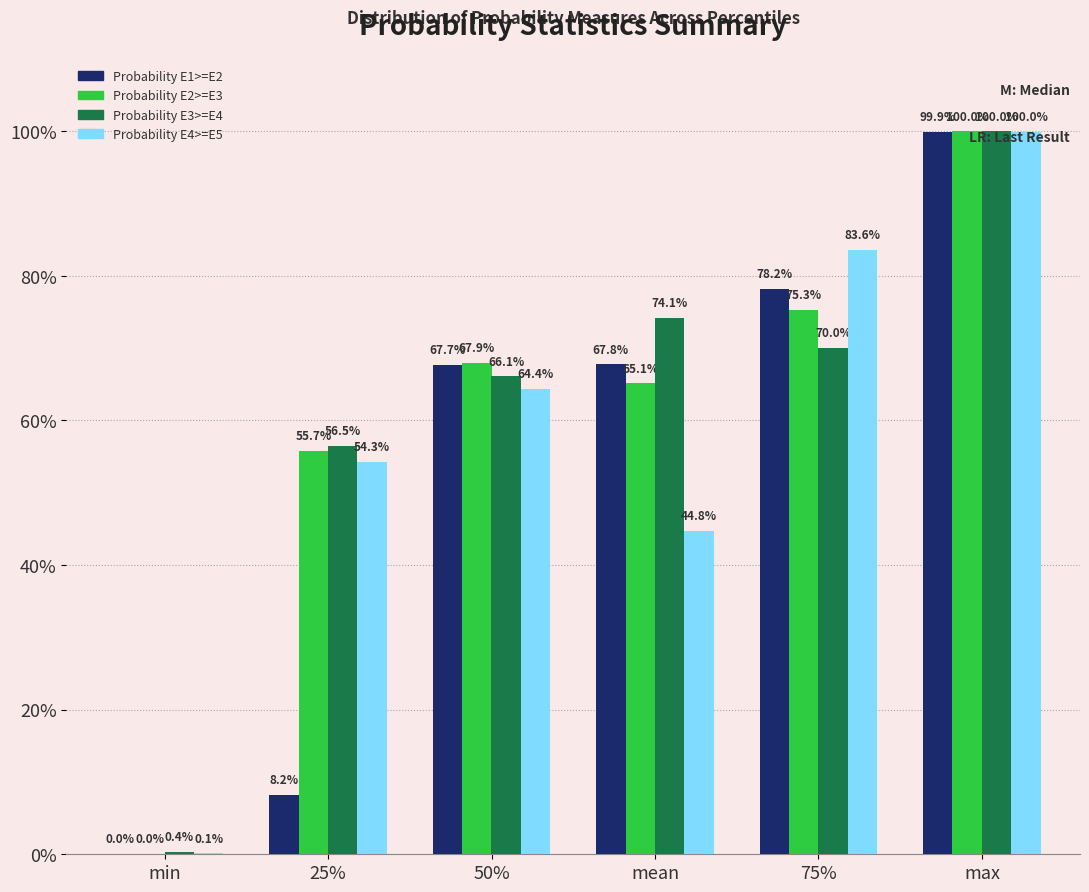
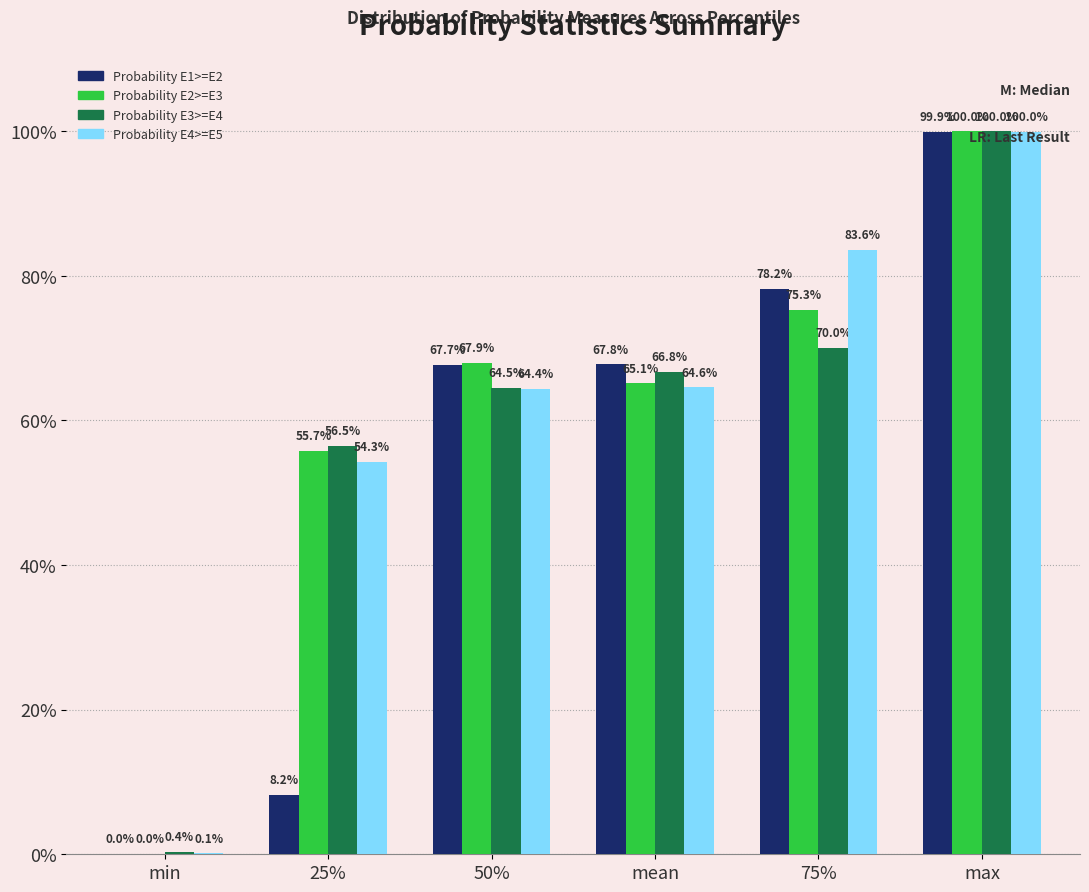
  {
    "Probability E1>=E2": {
      "min": "0.0%",
      "25%": "8.2%",
      "mean": "67.8%",
      "75%": "78.2%"
    },
    "Probability E2>=E3": {
      "min": "0.0%",
      "25%": "55.7%",
      "mean": "65.1%",
      "75%": "75.3%"
    },
    "Probability E3>=E4": {
      "min": "0.4%",
      "25%": "56.5%",
-     "50%": "66.1%",
-     "mean": "74.1%",
+     "50%": "64.5%",
+     "mean": "66.8%",
      "75%": "70.0%"
    },
    "Probability E4>=E5": {
      "min": "0.1%",
      "25%": "54.3%",
-     "mean": "44.8%",
+     "mean": "64.6%",
      "75%": "83.6%"
    }
  }
